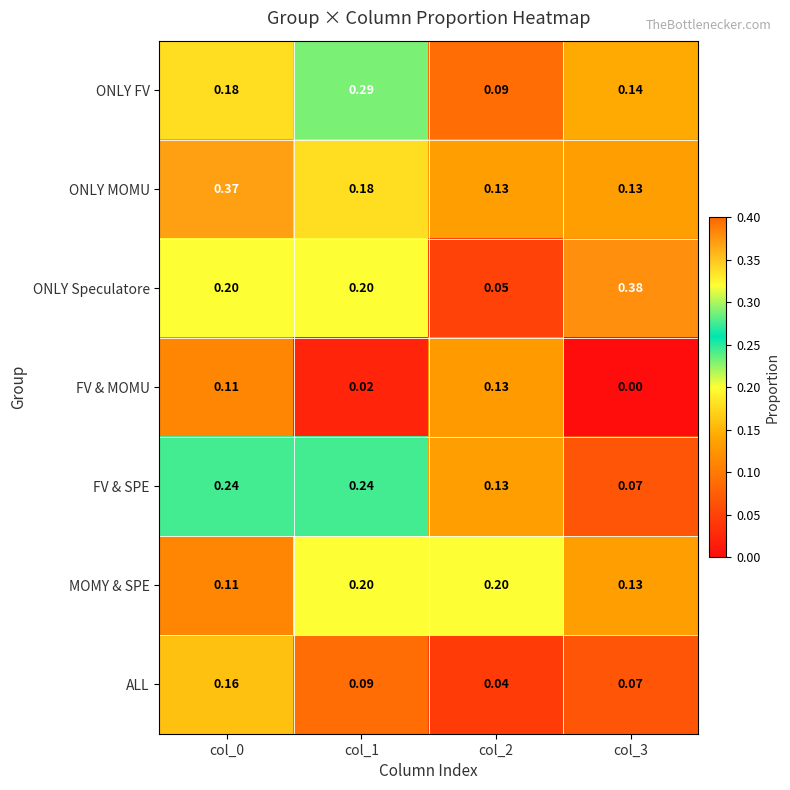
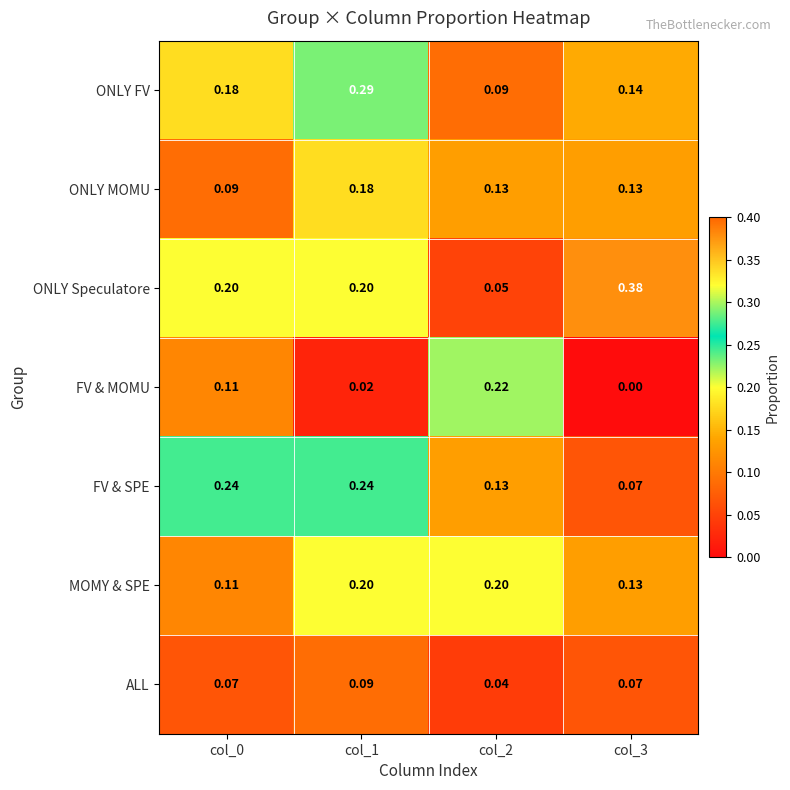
  {
    "ONLY FV": {
      "col_0": 0.18,
      "col_1": 0.29,
      "col_2": 0.09,
      "col_3": 0.14
    },
    "ONLY MOMU": {
-     "col_0": 0.37,
+     "col_0": 0.09,
      "col_1": 0.18,
      "col_2": 0.13,
      "col_3": 0.13
    },
    "ONLY Speculatore": {
      "col_0": 0.20,
      "col_1": 0.20,
      "col_2": 0.05,
      "col_3": 0.38
    },
    "FV & MOMU": {
      "col_0": 0.11,
      "col_1": 0.02,
-     "col_2": 0.13,
+     "col_2": 0.22,
      "col_3": 0.00
    },
    "FV & SPE": {
      "col_0": 0.24,
      "col_1": 0.24,
      "col_2": 0.13,
      "col_3": 0.07
    },
    "MOMY & SPE": {
      "col_0": 0.11,
      "col_1": 0.20,
      "col_2": 0.20,
      "col_3": 0.13
    },
    "ALL": {
-     "col_0": 0.16,
+     "col_0": 0.07,
      "col_1": 0.09,
      "col_2": 0.04,
      "col_3": 0.07
    }
  }
